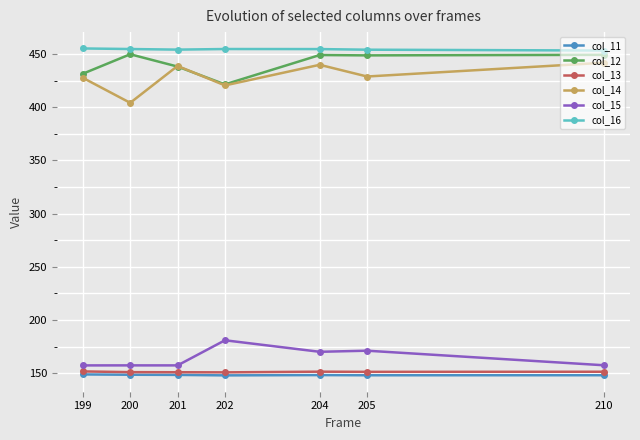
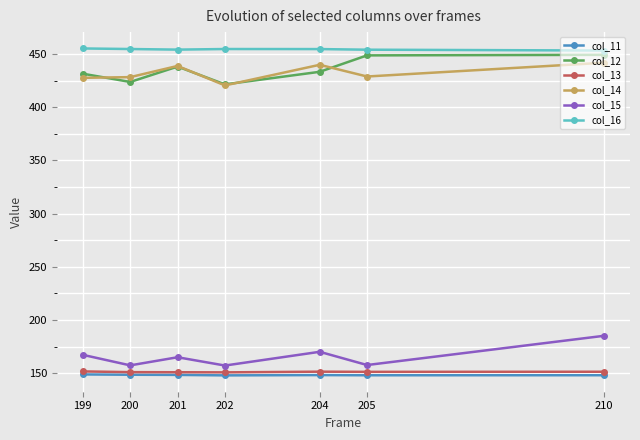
  {
    "col_12": {
      "199": 431,
-     "200": 450,
-     "204": 449,
+     "200": 424,
+     "204": 433,
      "205": 449
    },
    "col_13": {
      "199": 152,
      "200": 151,
      "201": 151,
      "202": 151,
      "204": 152,
      "205": 151,
      "210": 151
    },
    "col_14": {
      "199": 428,
-     "200": 404,
+     "200": 428,
      "204": 440,
      "205": 429
    },
    "col_15": {
-     "199": 157,
+     "199": 167,
      "200": 157,
-     "201": 157,
-     "202": 181,
+     "201": 165,
+     "202": 157,
      "204": 170,
-     "205": 171,
-     "210": 158
+     "205": 158,
+     "210": 185
    }
  }
